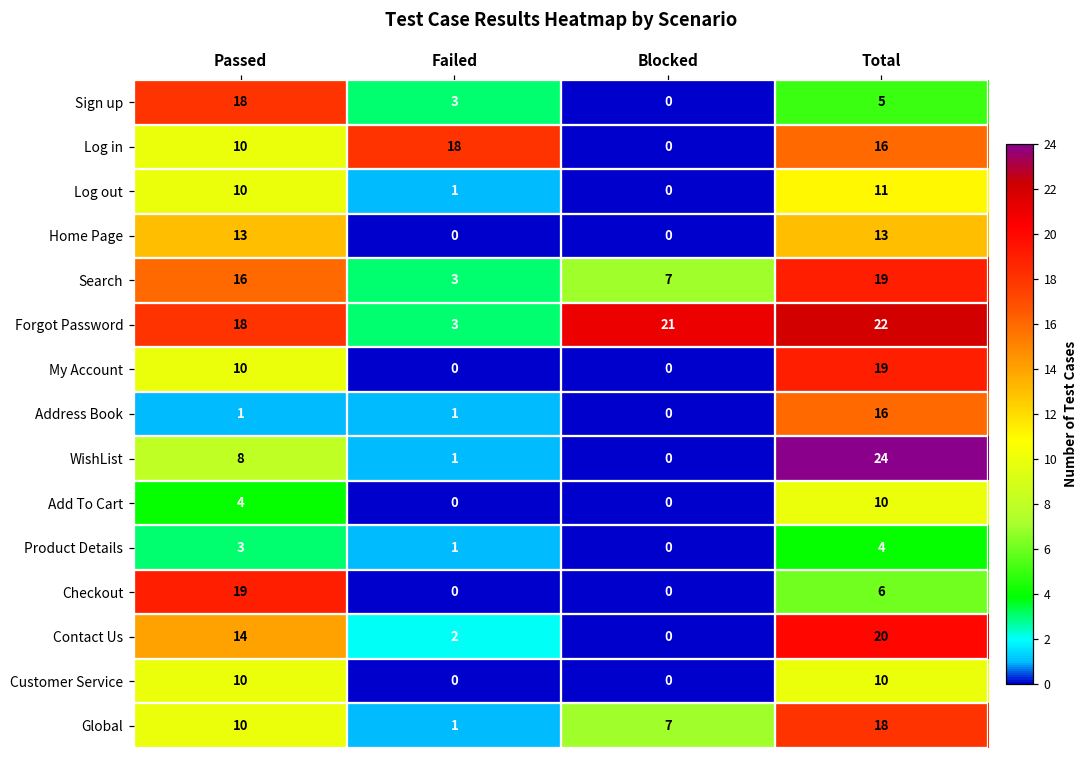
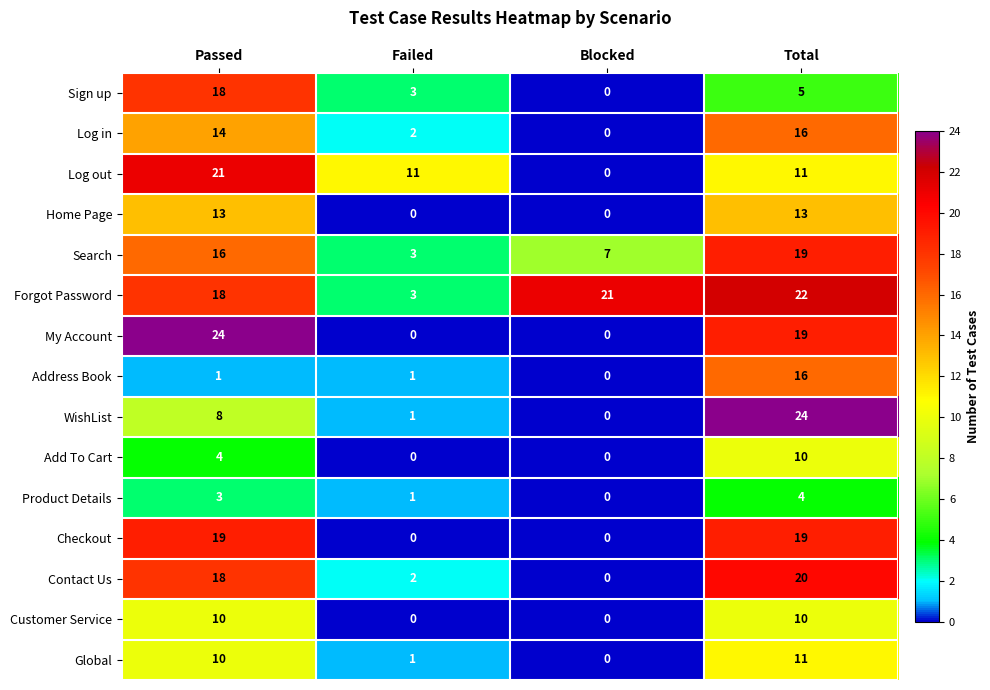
  {
    "Sign up": {
      "Passed": 18,
      "Failed": 3,
      "Blocked": 0,
      "Total": 5
    },
    "Log in": {
-     "Passed": 10,
-     "Failed": 18,
+     "Passed": 14,
+     "Failed": 2,
      "Blocked": 0,
      "Total": 16
    },
    "Log out": {
-     "Passed": 10,
-     "Failed": 1,
+     "Passed": 21,
+     "Failed": 11,
      "Blocked": 0,
      "Total": 11
    },
    "Home Page": {
      "Passed": 13,
      "Failed": 0,
      "Blocked": 0,
      "Total": 13
    },
    "Search": {
      "Passed": 16,
      "Failed": 3,
      "Blocked": 7,
      "Total": 19
    },
    "Forgot Password": {
      "Passed": 18,
      "Failed": 3,
      "Blocked": 21,
      "Total": 22
    },
    "My Account": {
-     "Passed": 10,
+     "Passed": 24,
      "Failed": 0,
      "Blocked": 0,
      "Total": 19
    },
    "Address Book": {
      "Passed": 1,
      "Failed": 1,
      "Blocked": 0,
      "Total": 16
    },
    "WishList": {
      "Passed": 8,
      "Failed": 1,
      "Blocked": 0,
      "Total": 24
    },
    "Add To Cart": {
      "Passed": 4,
      "Failed": 0,
      "Blocked": 0,
      "Total": 10
    },
    "Product Details": {
      "Passed": 3,
      "Failed": 1,
      "Blocked": 0,
      "Total": 4
    },
    "Checkout": {
      "Passed": 19,
      "Failed": 0,
      "Blocked": 0,
-     "Total": 6
+     "Total": 19
    },
    "Contact Us": {
-     "Passed": 14,
+     "Passed": 18,
      "Failed": 2,
      "Blocked": 0,
      "Total": 20
    },
    "Customer Service": {
      "Passed": 10,
      "Failed": 0,
      "Blocked": 0,
      "Total": 10
    },
    "Global": {
      "Passed": 10,
      "Failed": 1,
-     "Blocked": 7,
-     "Total": 18
+     "Blocked": 0,
+     "Total": 11
    }
  }
